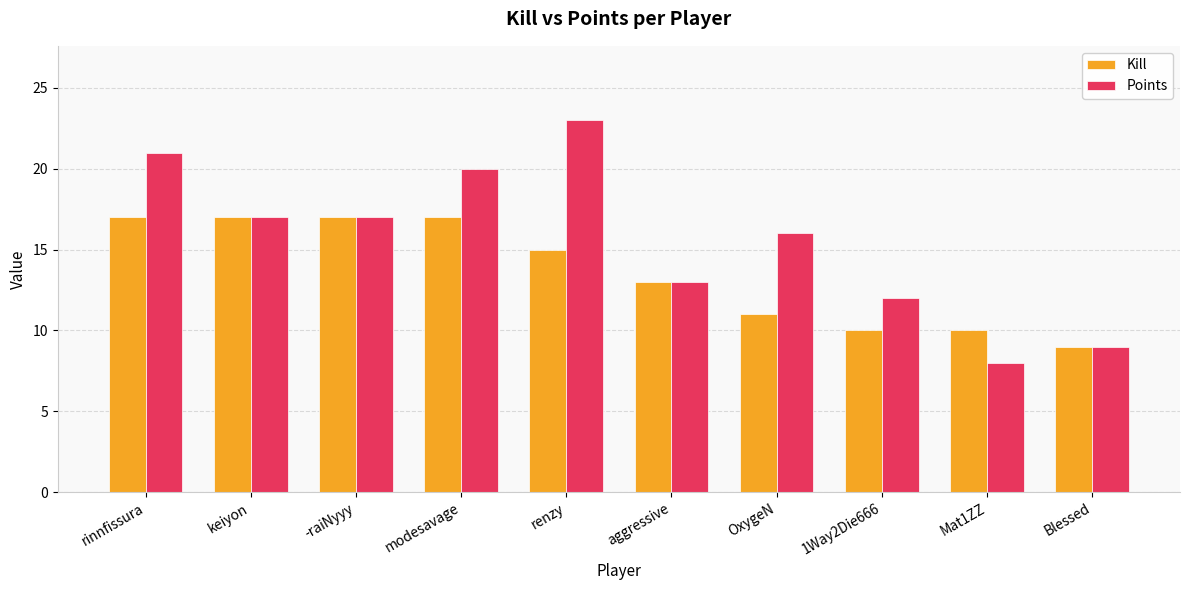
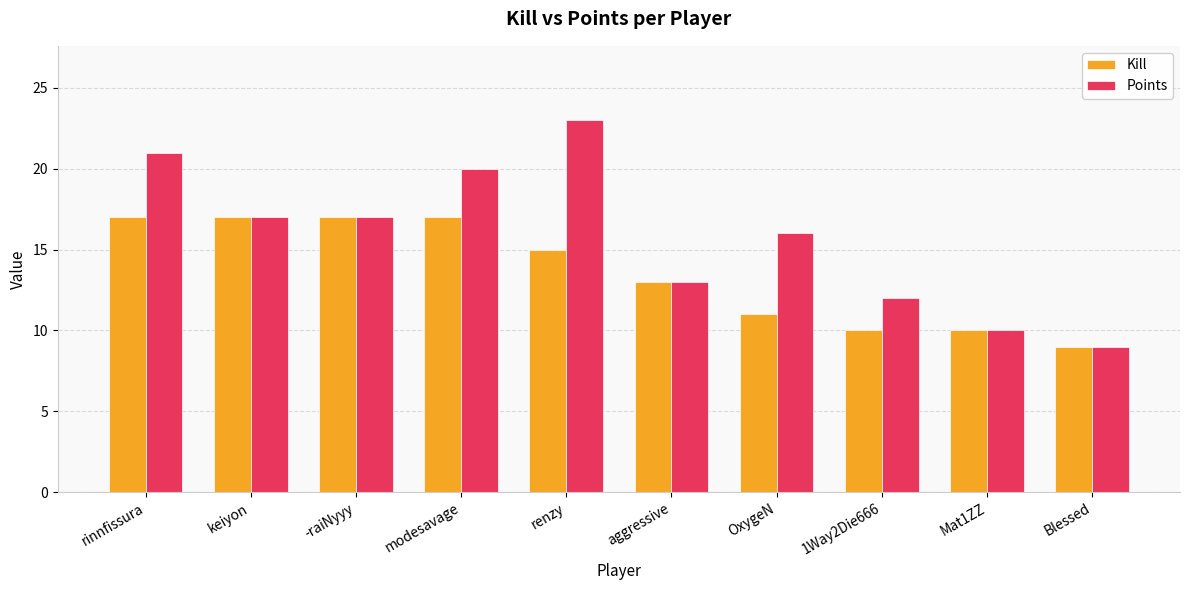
  {
    "Kill": {
      "rinnfissura": 17,
      "keiyon": 17,
      "-raiNyyy": 17,
      "modesavage": 17,
      "renzy": 15,
      "aggressive": 13,
      "OxygeN": 11,
      "1Way2Die666": 10,
      "Mat1ZZ": 10,
      "Blessed": 9
    },
    "Points": {
      "rinnfissura": 21,
      "keiyon": 17,
      "-raiNyyy": 17,
      "modesavage": 20,
      "renzy": 23,
      "aggressive": 13,
      "OxygeN": 16,
      "1Way2Die666": 12,
-     "Mat1ZZ": 8,
+     "Mat1ZZ": 10,
      "Blessed": 9
    }
  }
